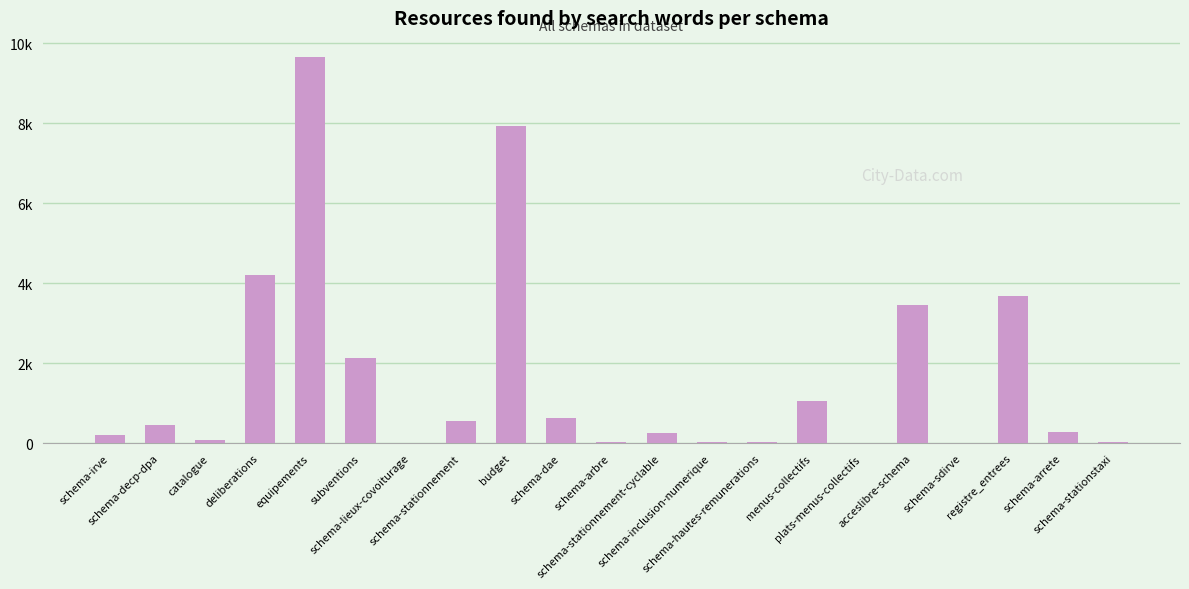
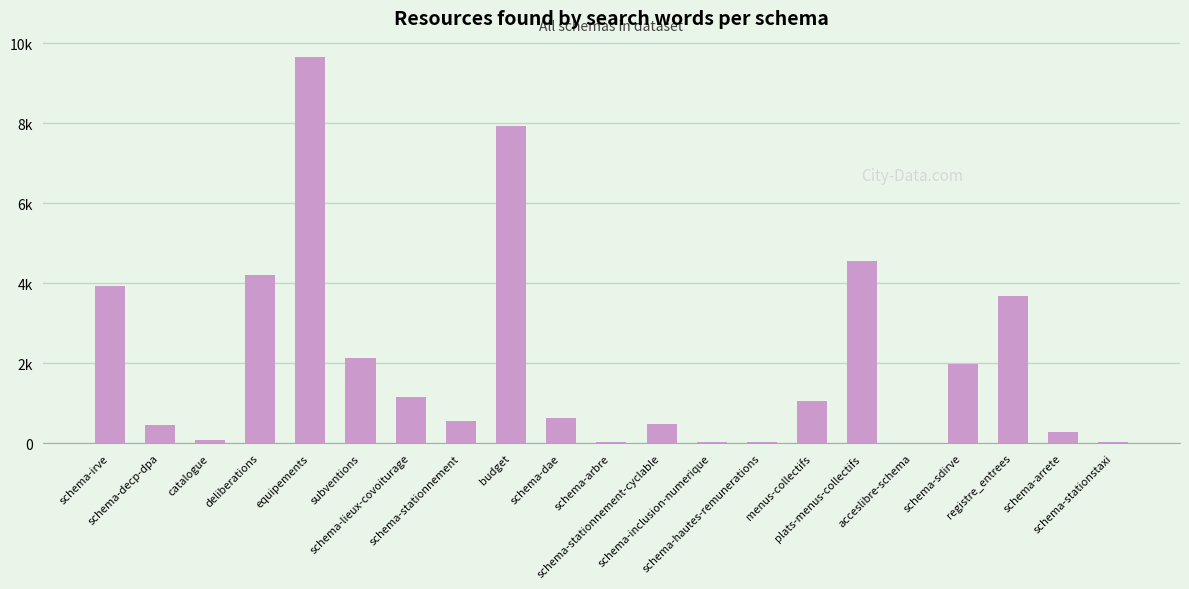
  {
-   "schema-irve": 200,
+   "schema-irve": 3900,
    "schema-decp-dpa": 500,
    "catalogue": 100,
    "deliberations": 4200,
    "equipements": 9700,
    "subventions": 2100,
-   "schema-lieux-covoiturage": 0,
+   "schema-lieux-covoiturage": 1200,
    "schema-stationnement": 600,
    "budget": 7900,
    "schema-dae": 600,
-   "schema-stationnement-cyclable": 200,
+   "schema-stationnement-cyclable": 500,
    "menus-collectifs": 1000,
-   "plats-menus-collectifs": 0,
-   "acceslibre-schema": 3500,
-   "schema-sdirve": 0,
+   "plats-menus-collectifs": 4600,
+   "acceslibre-schema": 0,
+   "schema-sdirve": 2000,
    "registre_entrees": 3700,
    "schema-arrete": 300
  }
